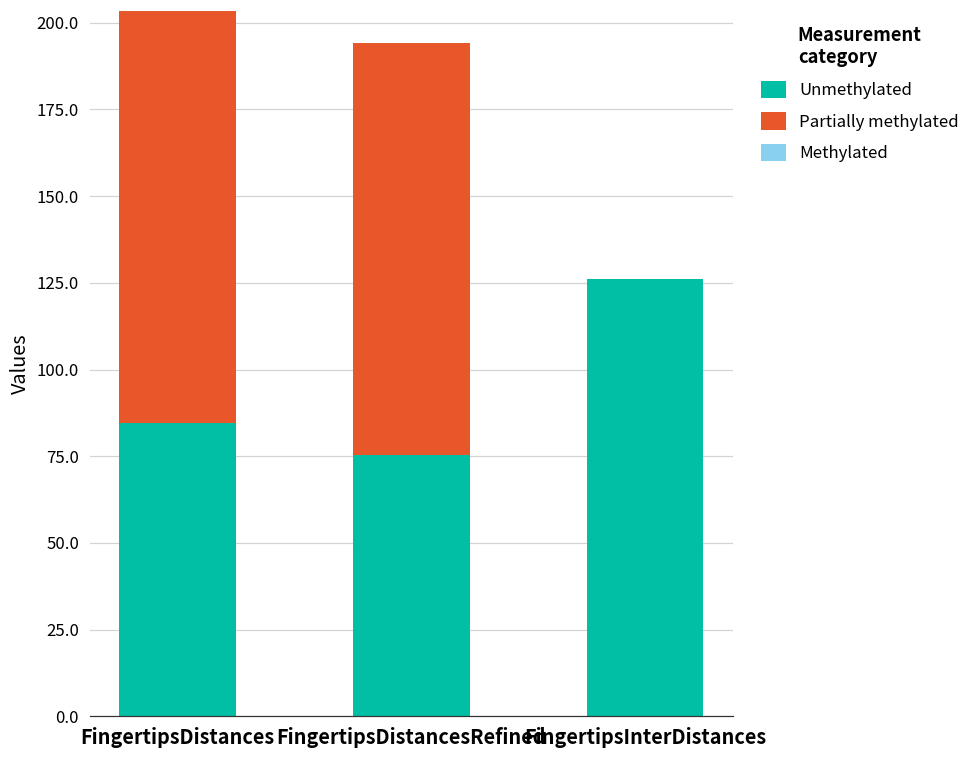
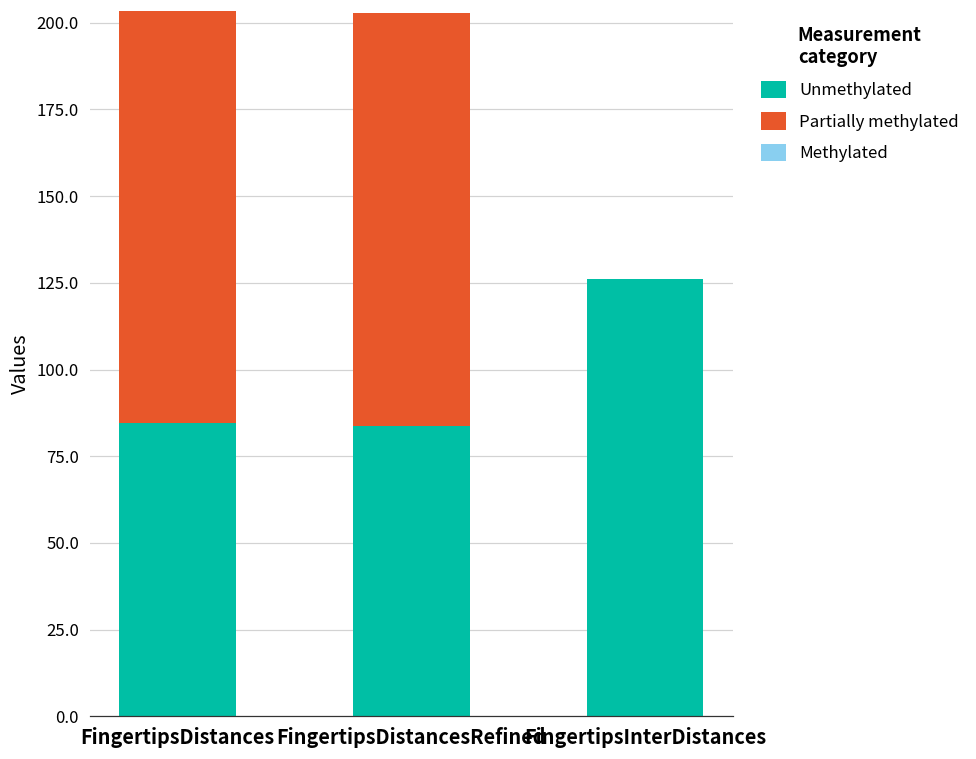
  {
    "Unmethylated": {
      "FingertipsDistances": 85,
-     "FingertipsDistancesRefined": 75,
+     "FingertipsDistancesRefined": 84,
      "FingertipsInterDistances": 126
    },
    "Methylated": {
      "FingertipsInterDistances": 0
    }
  }
